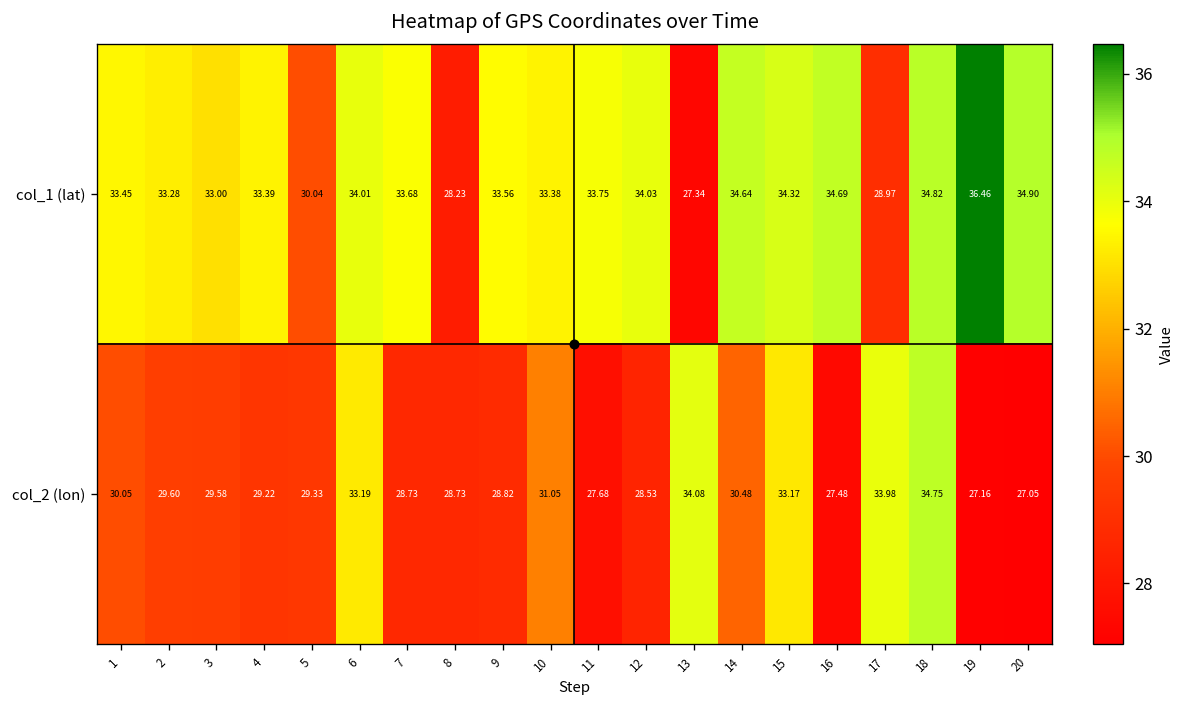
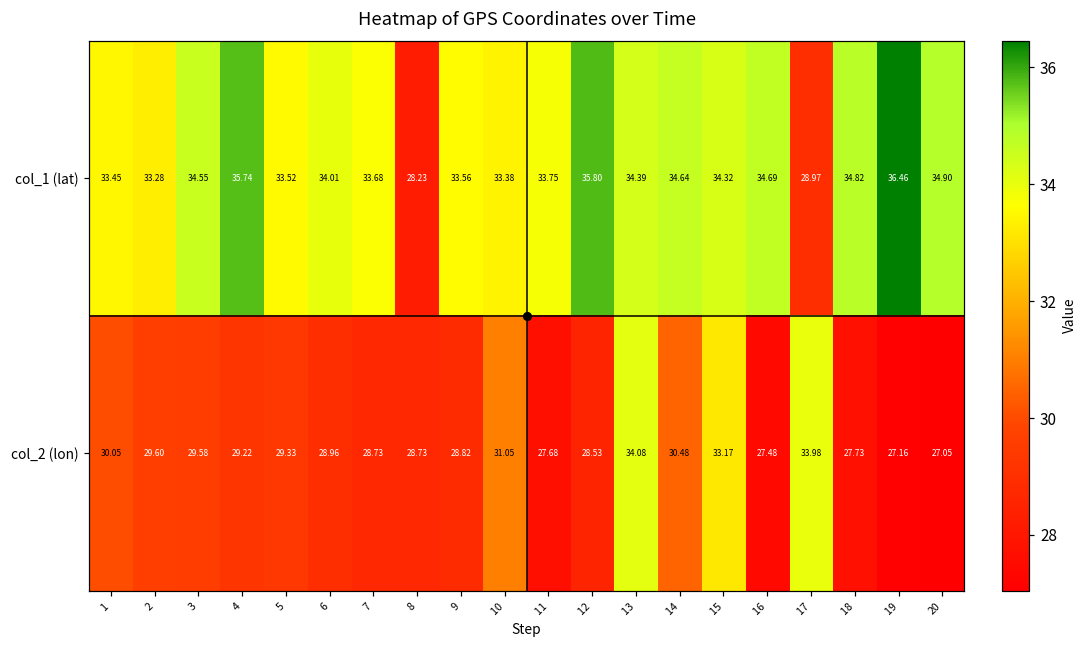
  {
    "col_1 (lat)": {
      "1": 33.45,
      "2": 33.28,
-     "3": 33.00,
-     "4": 33.39,
-     "5": 30.04,
+     "3": 34.55,
+     "4": 35.74,
+     "5": 33.52,
      "6": 34.01,
      "7": 33.68,
      "8": 28.23,
      "9": 33.56,
      "10": 33.38,
      "11": 33.75,
-     "12": 34.03,
-     "13": 27.34,
+     "12": 35.80,
+     "13": 34.39,
      "14": 34.64,
      "15": 34.32,
      "16": 34.69,
      "17": 28.97,
      "18": 34.82,
      "19": 36.46,
      "20": 34.90
    },
    "col_2 (lon)": {
      "1": 30.05,
      "2": 29.60,
      "3": 29.58,
      "4": 29.22,
      "5": 29.33,
-     "6": 33.19,
+     "6": 28.96,
      "7": 28.73,
      "8": 28.73,
      "9": 28.82,
      "10": 31.05,
      "11": 27.68,
      "12": 28.53,
      "13": 34.08,
      "14": 30.48,
      "15": 33.17,
      "16": 27.48,
      "17": 33.98,
-     "18": 34.75,
+     "18": 27.73,
      "19": 27.16,
      "20": 27.05
    }
  }
